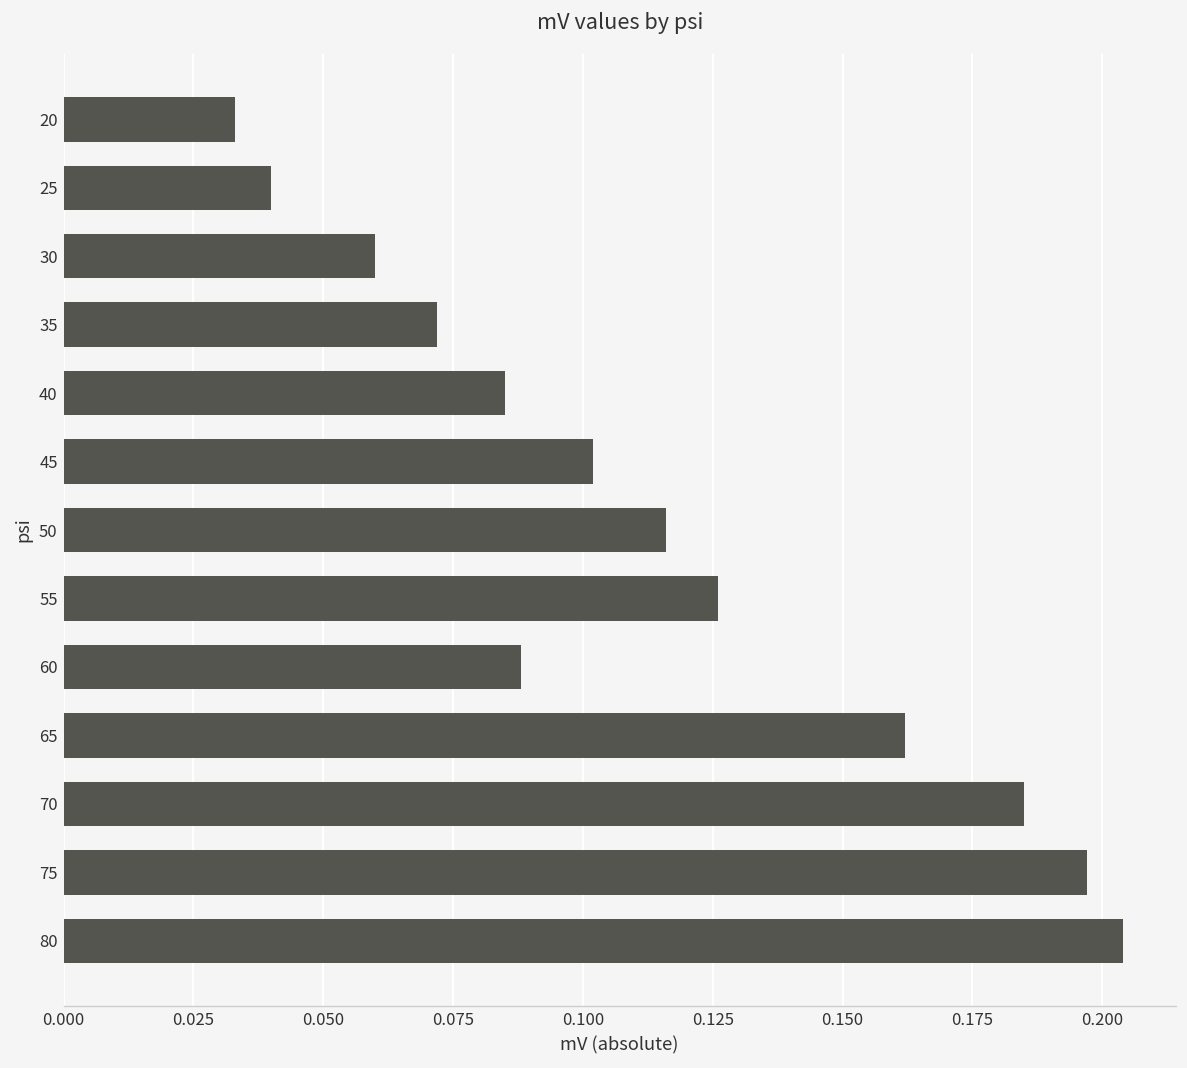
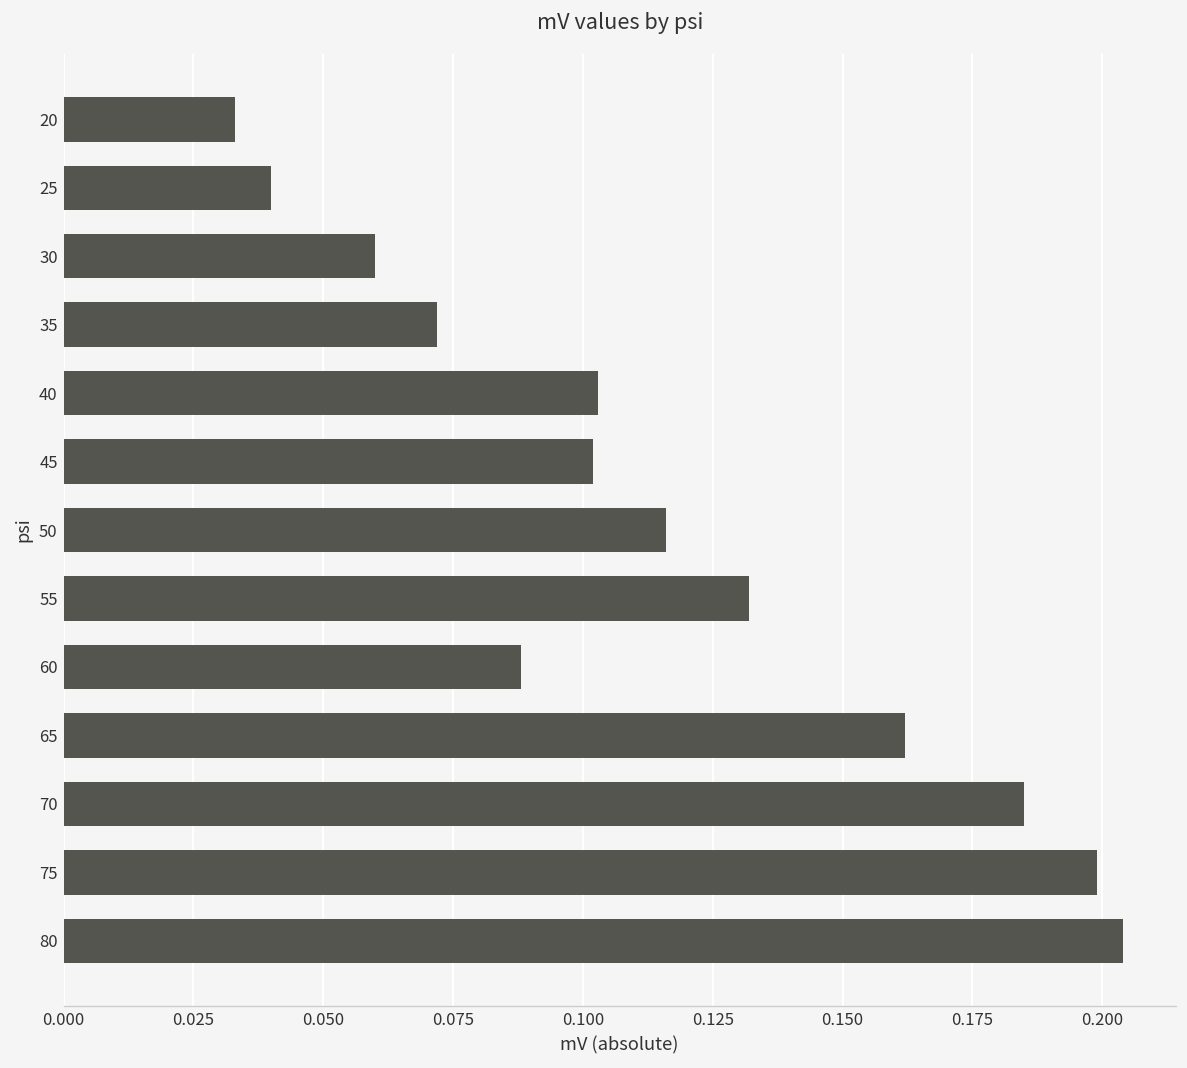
  {
    "20": 0.033,
    "25": 0.040,
    "30": 0.060,
    "35": 0.072,
-   "40": 0.085,
+   "40": 0.103,
    "45": 0.102,
    "50": 0.116,
-   "55": 0.126,
+   "55": 0.132,
    "60": 0.088,
    "65": 0.162,
    "70": 0.185,
-   "75": 0.197,
+   "75": 0.199,
    "80": 0.204
  }
